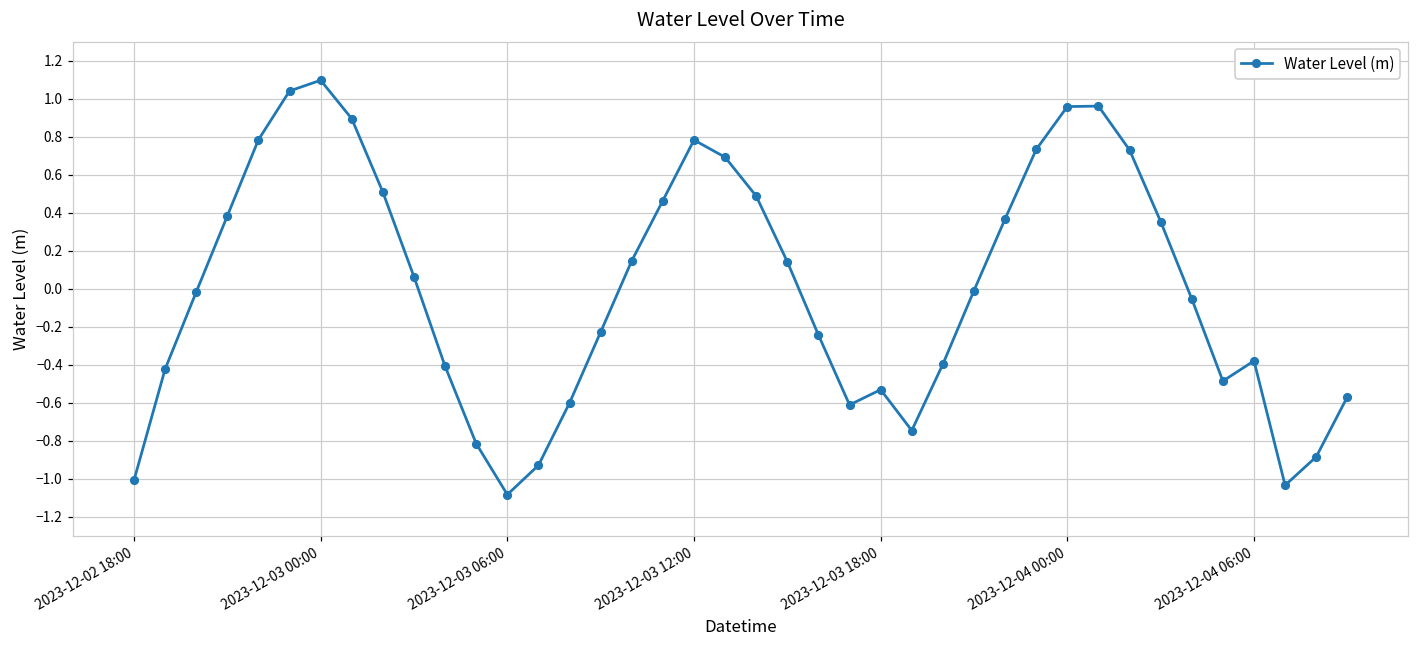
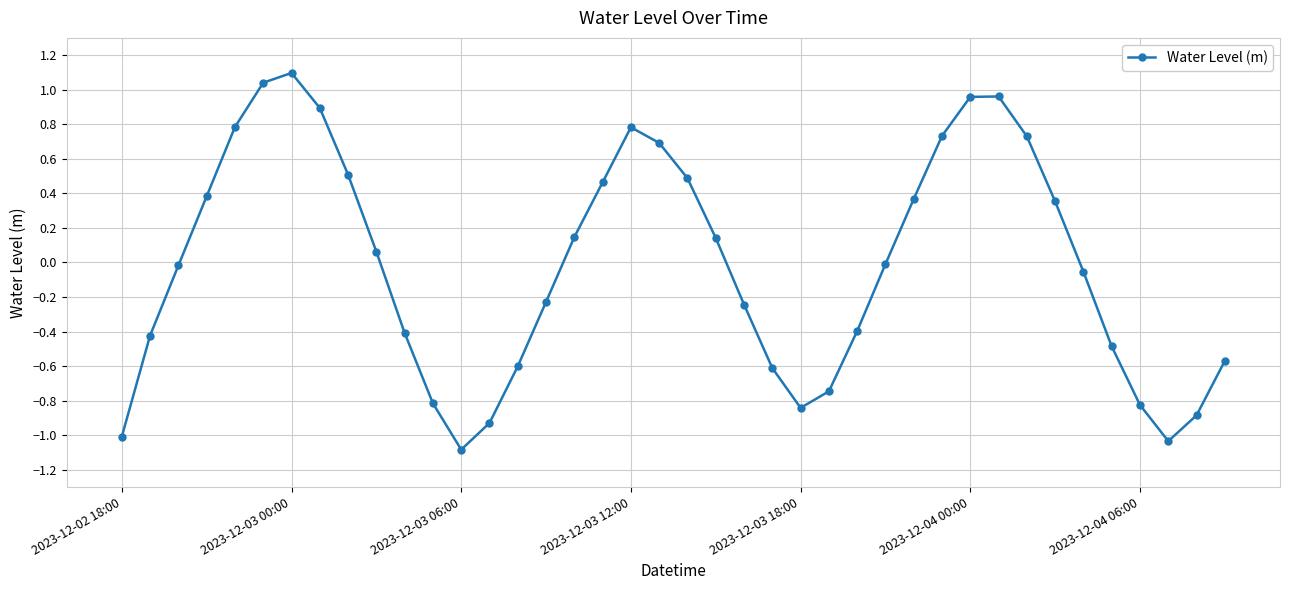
  {
    "2023-12-02 18:00": -1.01,
    "2023-12-03 00:00": 1.10,
    "2023-12-03 06:00": -1.08,
    "2023-12-03 12:00": 0.78,
-   "2023-12-03 18:00": -0.53,
+   "2023-12-03 18:00": -0.84,
    "2023-12-04 00:00": 0.96,
-   "2023-12-04 06:00": -0.38
+   "2023-12-04 06:00": -0.83
  }
